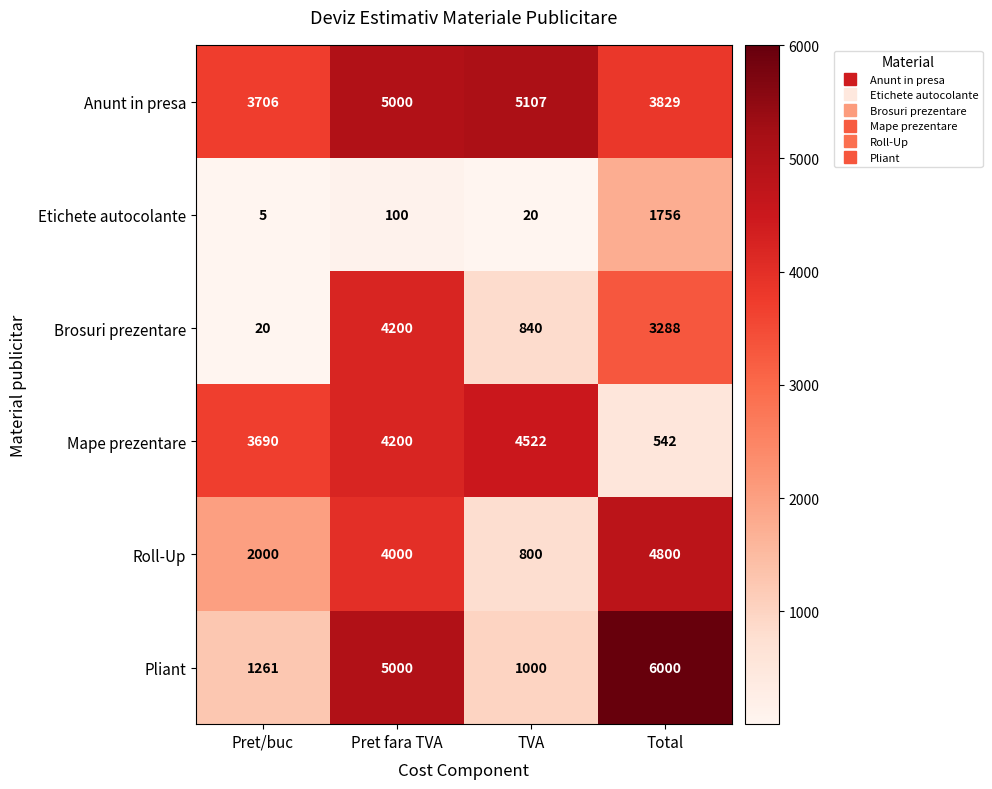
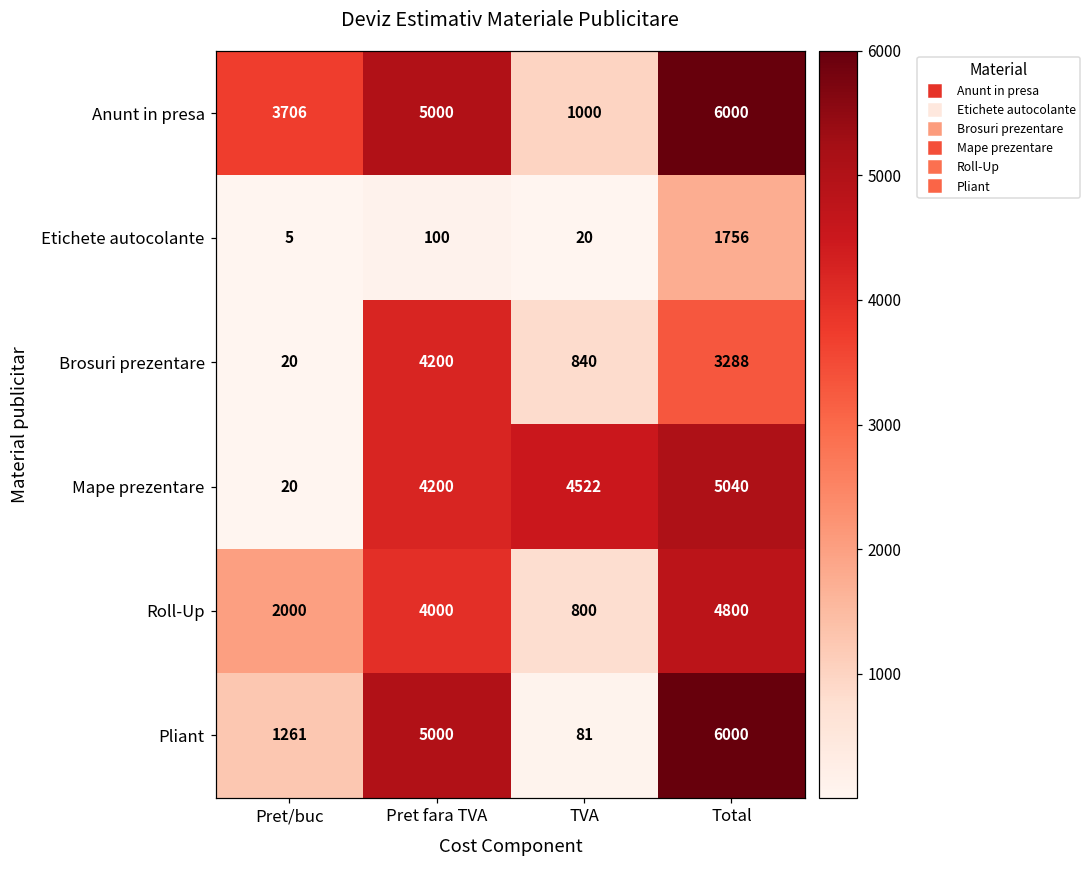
  {
    "Anunt in presa": {
      "Pret/buc": 3706,
      "Pret fara TVA": 5000,
-     "TVA": 5107,
-     "Total": 3829
+     "TVA": 1000,
+     "Total": 6000
    },
    "Etichete autocolante": {
      "Pret/buc": 5,
      "Pret fara TVA": 100,
      "TVA": 20,
      "Total": 1756
    },
    "Brosuri prezentare": {
      "Pret/buc": 20,
      "Pret fara TVA": 4200,
      "TVA": 840,
      "Total": 3288
    },
    "Mape prezentare": {
-     "Pret/buc": 3690,
+     "Pret/buc": 20,
      "Pret fara TVA": 4200,
      "TVA": 4522,
-     "Total": 542
+     "Total": 5040
    },
    "Roll-Up": {
      "Pret/buc": 2000,
      "Pret fara TVA": 4000,
      "TVA": 800,
      "Total": 4800
    },
    "Pliant": {
      "Pret/buc": 1261,
      "Pret fara TVA": 5000,
-     "TVA": 1000,
+     "TVA": 81,
      "Total": 6000
    }
  }
